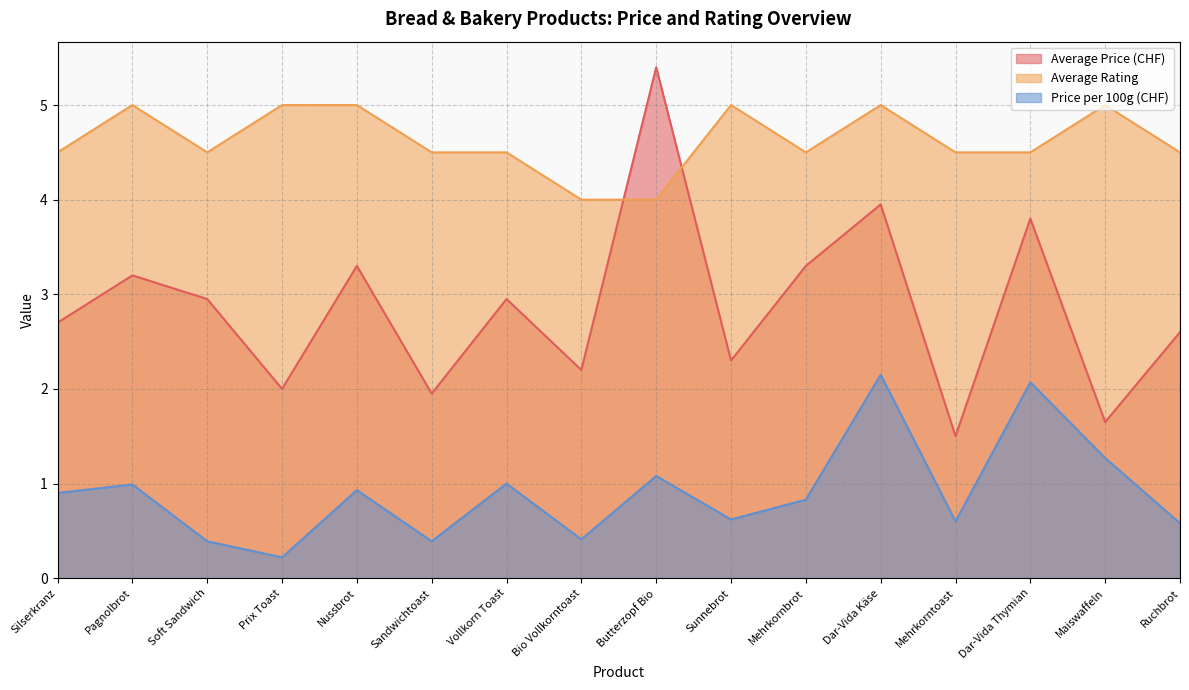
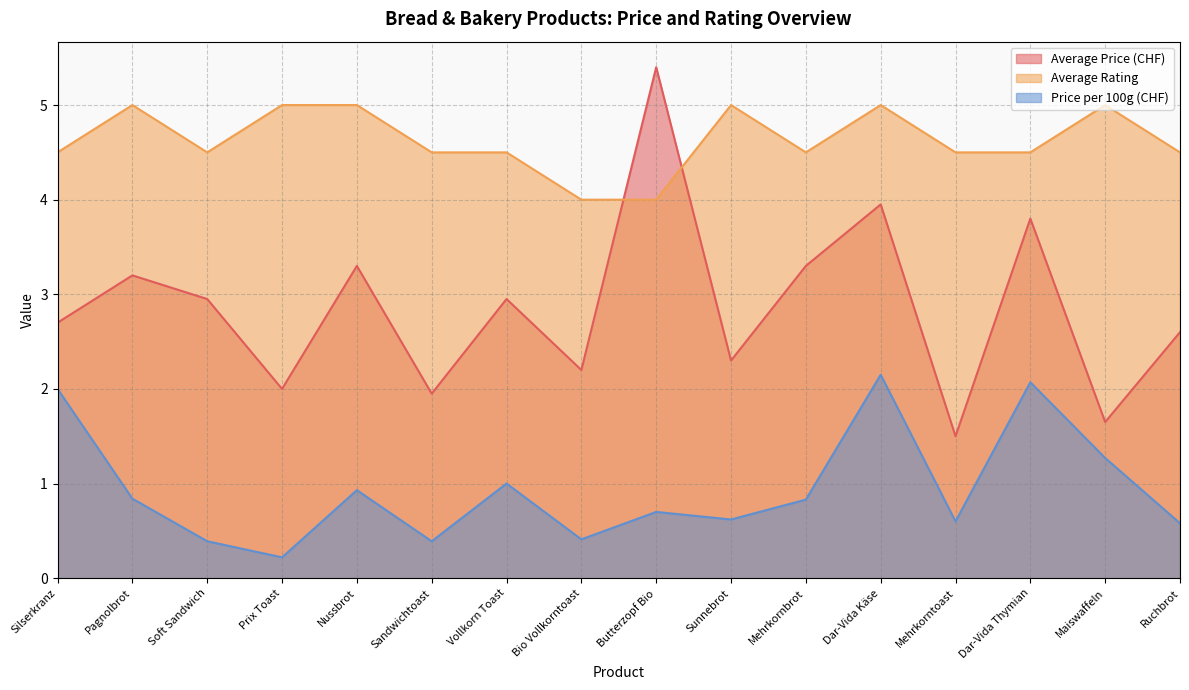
  {
    "Price per 100g (CHF)": {
-     "Silserkranz": 0.9,
-     "Pagnolbrot": 1.0,
+     "Silserkranz": 2.0,
+     "Pagnolbrot": 0.8,
      "Soft Sandwich": 0.4,
      "Prix Toast": 0.2,
      "Nussbrot": 0.9,
      "Sandwichtoast": 0.4,
      "Vollkorn Toast": 1.0,
      "Bio Vollkorntoast": 0.4,
-     "Butterzopf Bio": 1.1,
+     "Butterzopf Bio": 0.7,
      "Sunnebrot": 0.6,
      "Mehrkornbrot": 0.8,
      "Dar-Vida Käse": 2.2,
      "Mehrkorntoast": 0.6,
      "Dar-Vida Thymian": 2.1,
      "Maiswaffeln": 1.3,
      "Ruchbrot": 0.6
    }
  }
